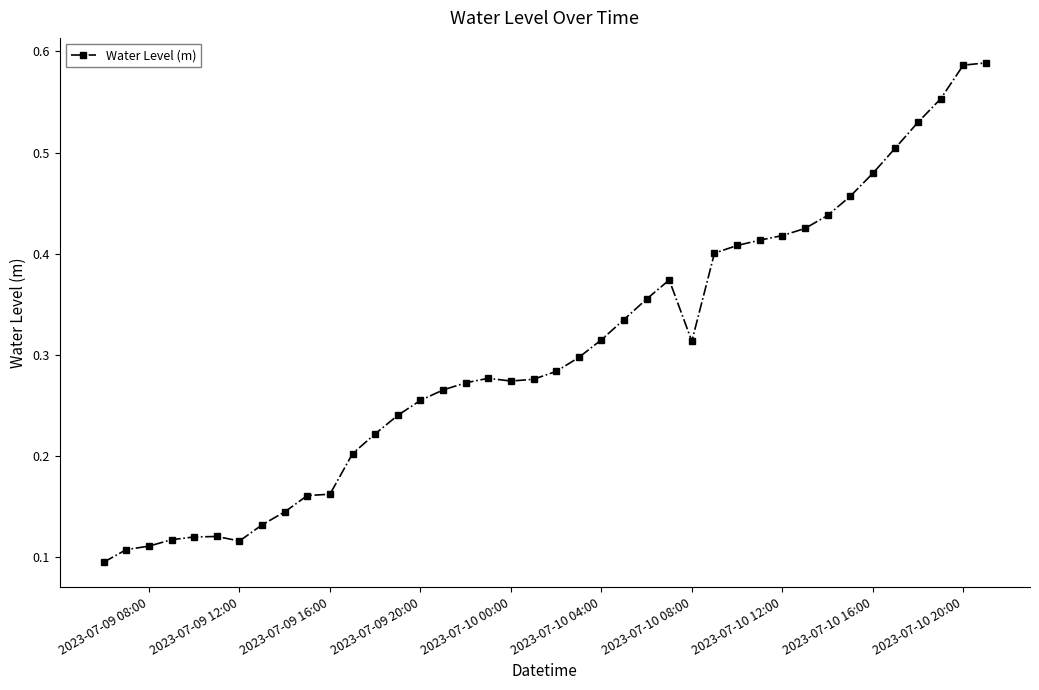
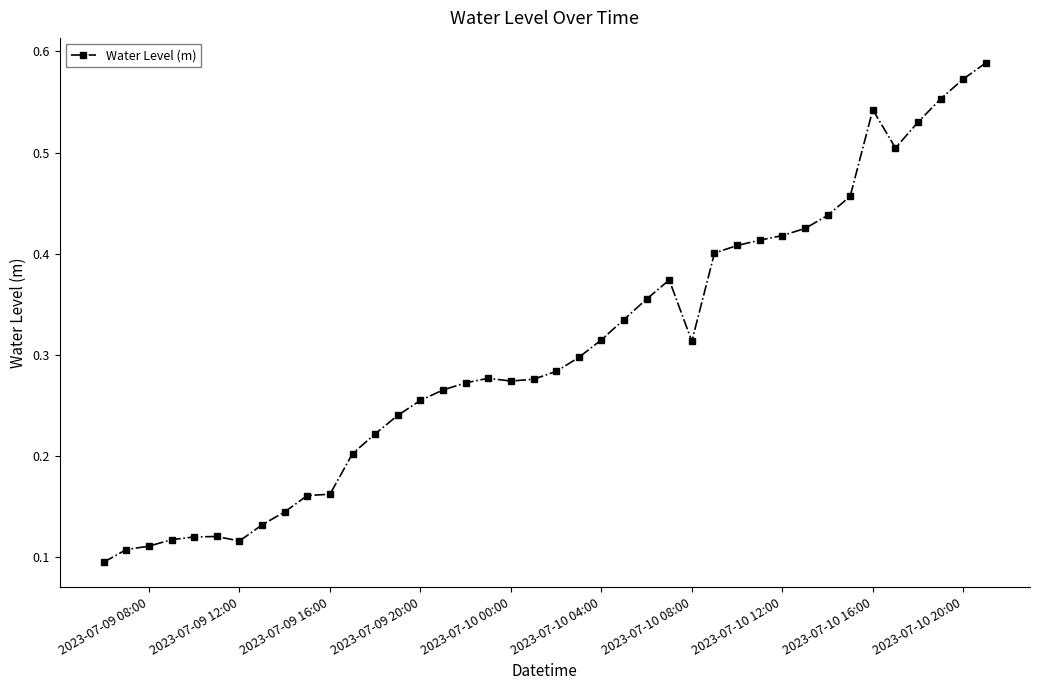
  {
    "2023-07-09 08:00": 0.111,
    "2023-07-09 12:00": 0.116,
    "2023-07-09 16:00": 0.162,
    "2023-07-09 20:00": 0.255,
    "2023-07-10 00:00": 0.274,
    "2023-07-10 04:00": 0.315,
    "2023-07-10 08:00": 0.313,
    "2023-07-10 12:00": 0.418,
-   "2023-07-10 16:00": 0.479,
-   "2023-07-10 20:00": 0.586
+   "2023-07-10 16:00": 0.542,
+   "2023-07-10 20:00": 0.573
  }
